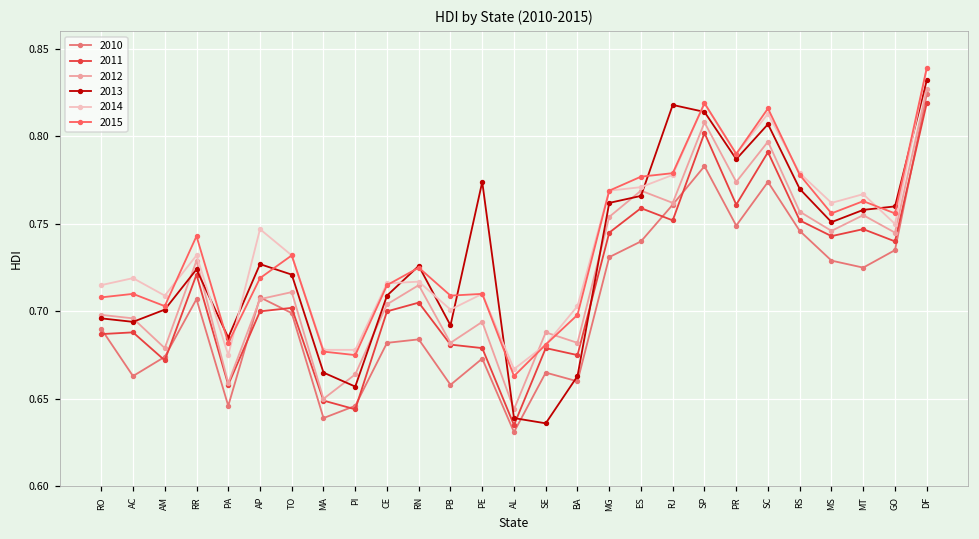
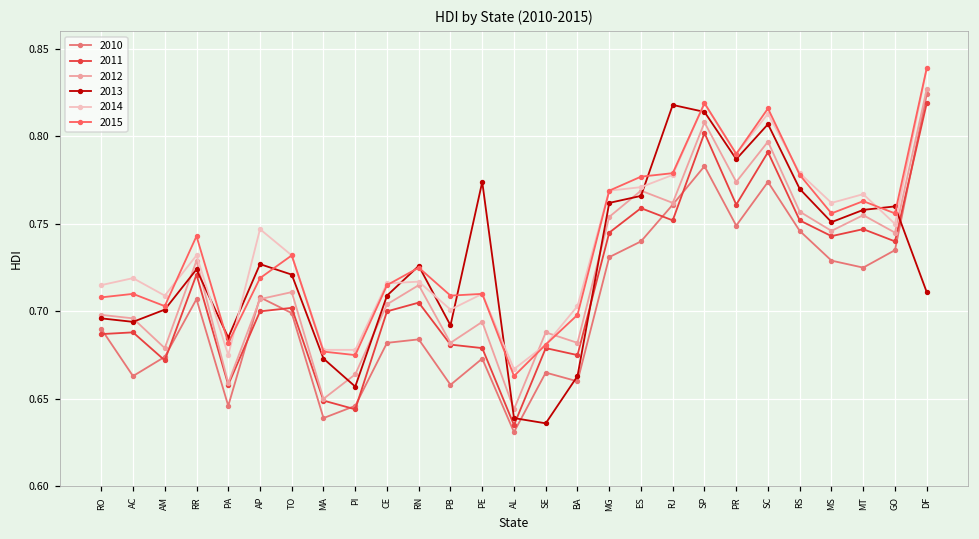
  {
    "2013": {
      "RO": 0.696,
      "AC": 0.694,
      "AM": 0.701,
      "RR": 0.724,
      "PA": 0.685,
      "AP": 0.727,
      "TO": 0.721,
-     "MA": 0.665,
+     "MA": 0.673,
      "PI": 0.657,
      "CE": 0.709,
      "PB": 0.692,
      "PE": 0.774,
      "AL": 0.639,
      "SE": 0.636,
      "BA": 0.663,
      "MG": 0.762,
      "ES": 0.766,
      "RJ": 0.818,
      "SP": 0.814,
      "PR": 0.787,
      "SC": 0.807,
      "RS": 0.770,
      "MS": 0.751,
      "MT": 0.758,
      "GO": 0.760,
-     "DF": 0.832
+     "DF": 0.711
    }
  }
